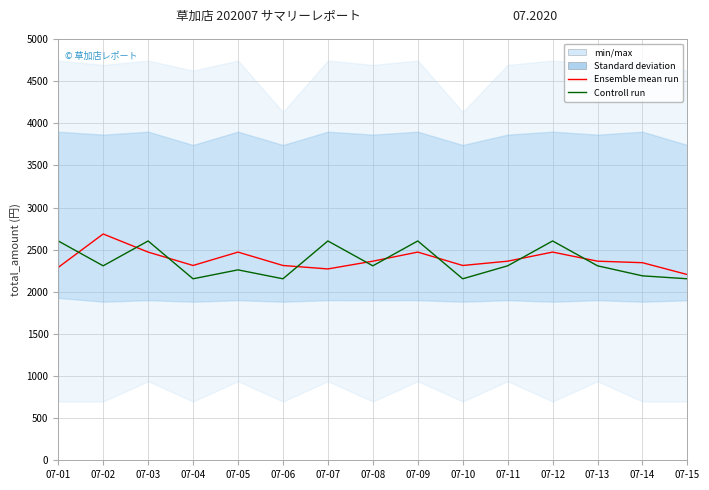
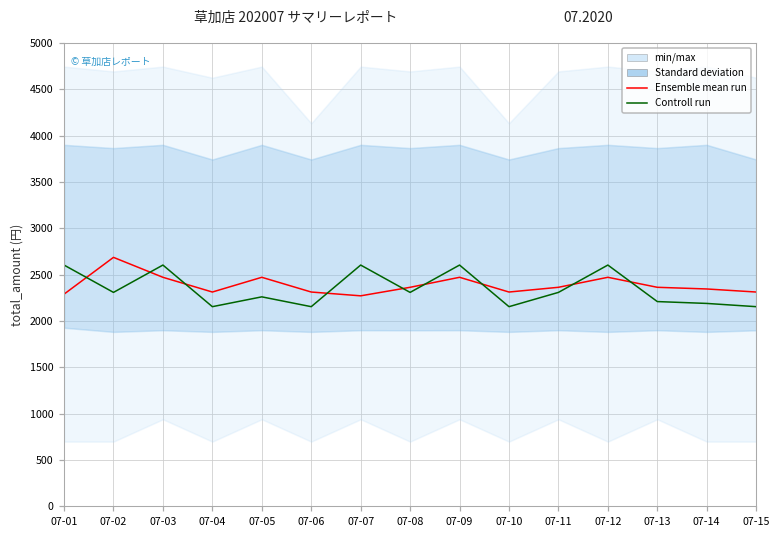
  {
    "Ensemble mean run": {
      "07-01": 2300,
      "07-02": 2700,
      "07-03": 2500,
      "07-04": 2300,
      "07-05": 2500,
      "07-06": 2300,
      "07-07": 2300,
      "07-08": 2400,
      "07-09": 2500,
      "07-10": 2300,
      "07-11": 2400,
      "07-12": 2500,
      "07-13": 2400,
      "07-14": 2300,
-     "07-15": 2200
+     "07-15": 2300
    },
    "Controll run": {
      "07-01": 2600,
      "07-02": 2300,
      "07-03": 2600,
      "07-04": 2200,
      "07-05": 2300,
      "07-06": 2200,
      "07-07": 2600,
      "07-08": 2300,
      "07-09": 2600,
      "07-10": 2200,
      "07-11": 2300,
      "07-12": 2600,
-     "07-13": 2300,
+     "07-13": 2200,
      "07-14": 2200,
      "07-15": 2200
    }
  }
